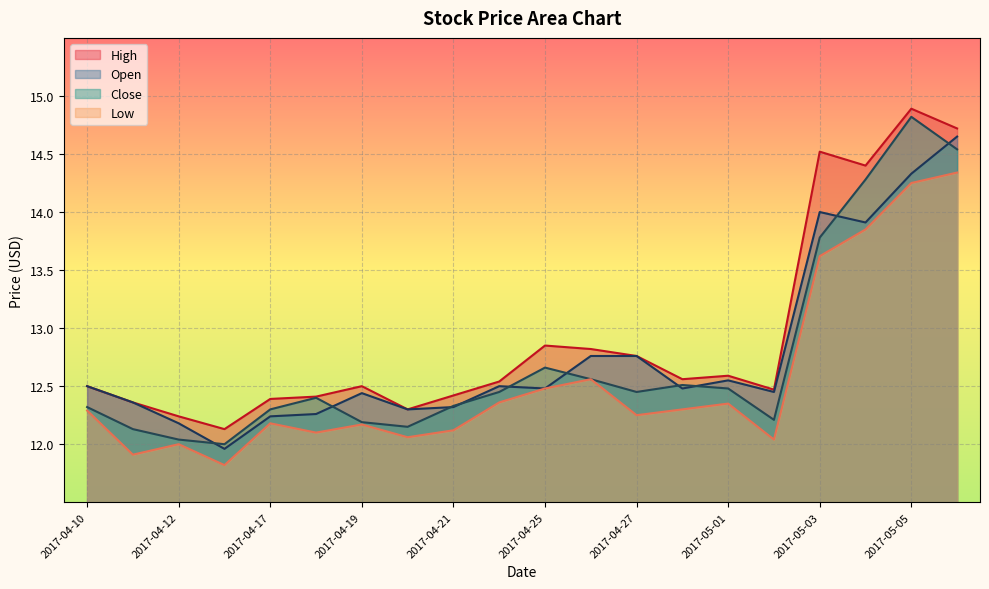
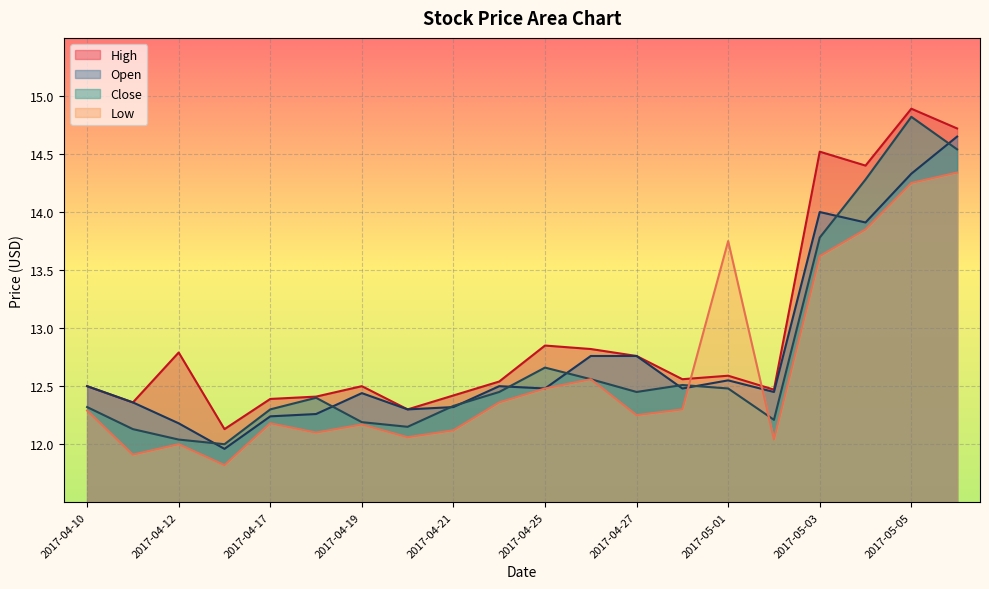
  {
    "High": {
-     "2017-04-12": 12.24,
+     "2017-04-12": 12.79,
      "2017-04-17": 12.39,
      "2017-04-19": 12.50,
      "2017-04-21": 12.42,
      "2017-04-25": 12.85,
      "2017-05-01": 12.59,
      "2017-05-03": 14.52,
      "2017-05-05": 14.89
    },
    "Low": {
      "2017-04-10": 12.29,
      "2017-04-12": 12.00,
      "2017-04-17": 12.18,
      "2017-04-21": 12.12,
      "2017-04-27": 12.25,
-     "2017-05-01": 12.35,
+     "2017-05-01": 13.75,
      "2017-05-03": 13.62,
      "2017-05-05": 14.25
    }
  }
